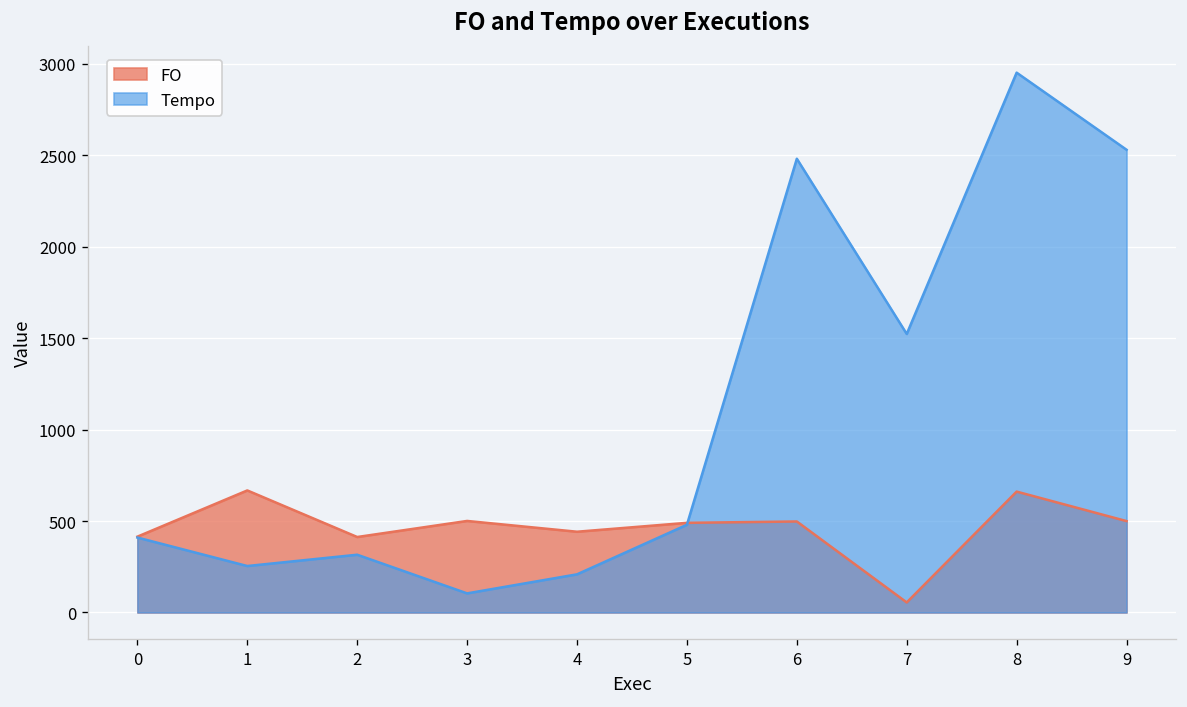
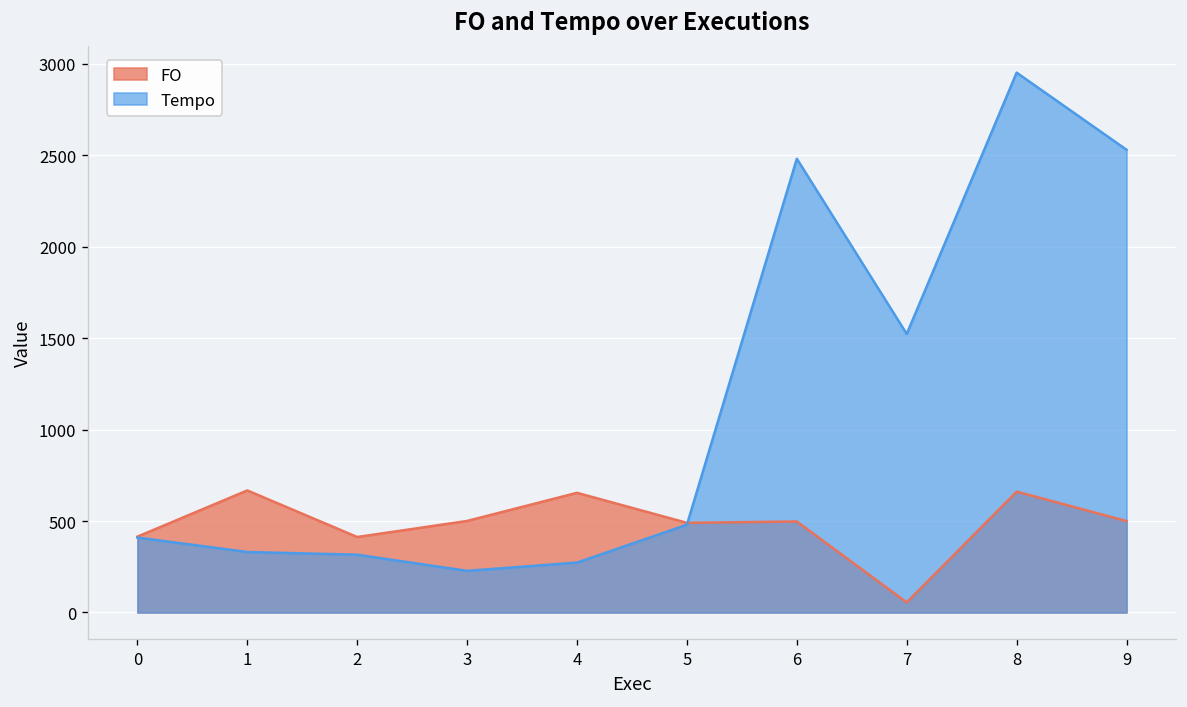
  {
    "FO": {
      "1": 670,
      "2": 410,
      "3": 500,
-     "4": 440,
+     "4": 650,
      "6": 500,
      "7": 50,
      "8": 660,
      "9": 500
    },
    "Tempo": {
-     "1": 250,
+     "1": 330,
      "2": 320,
-     "3": 100,
-     "4": 210,
+     "3": 230,
+     "4": 270,
      "6": 2480,
      "7": 1520,
      "8": 2950,
      "9": 2530
    }
  }
